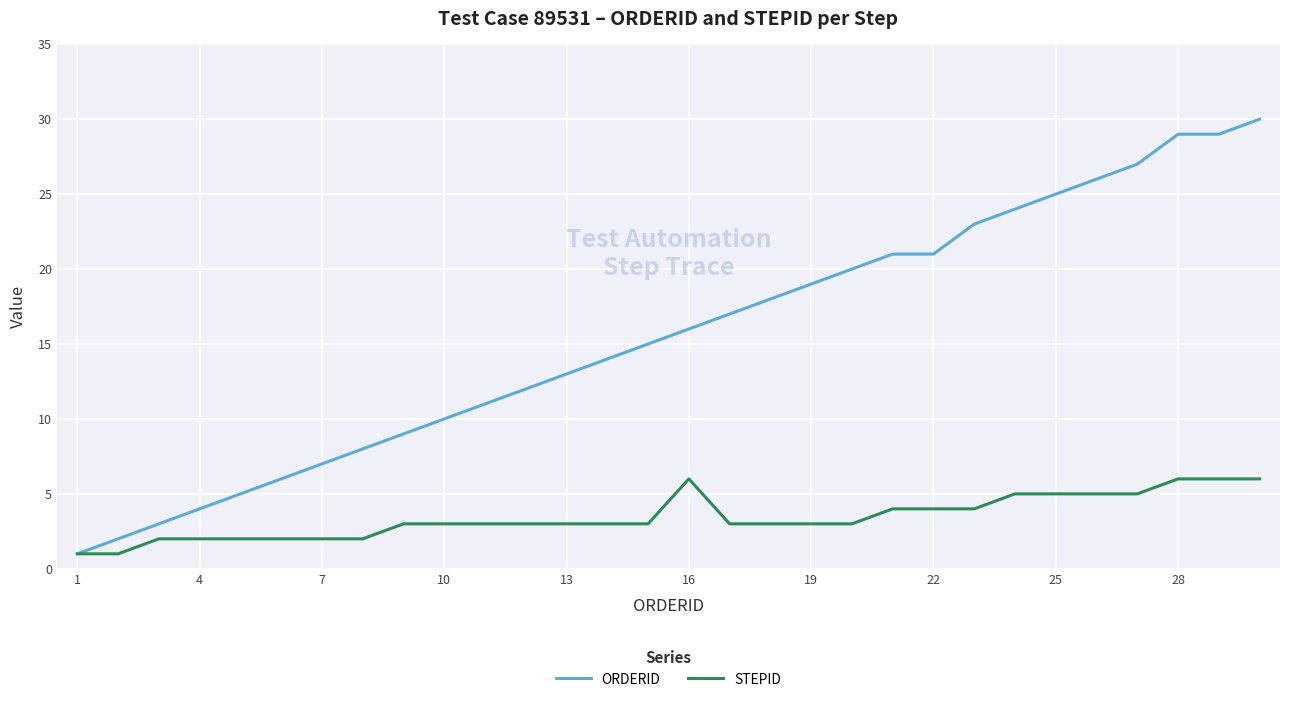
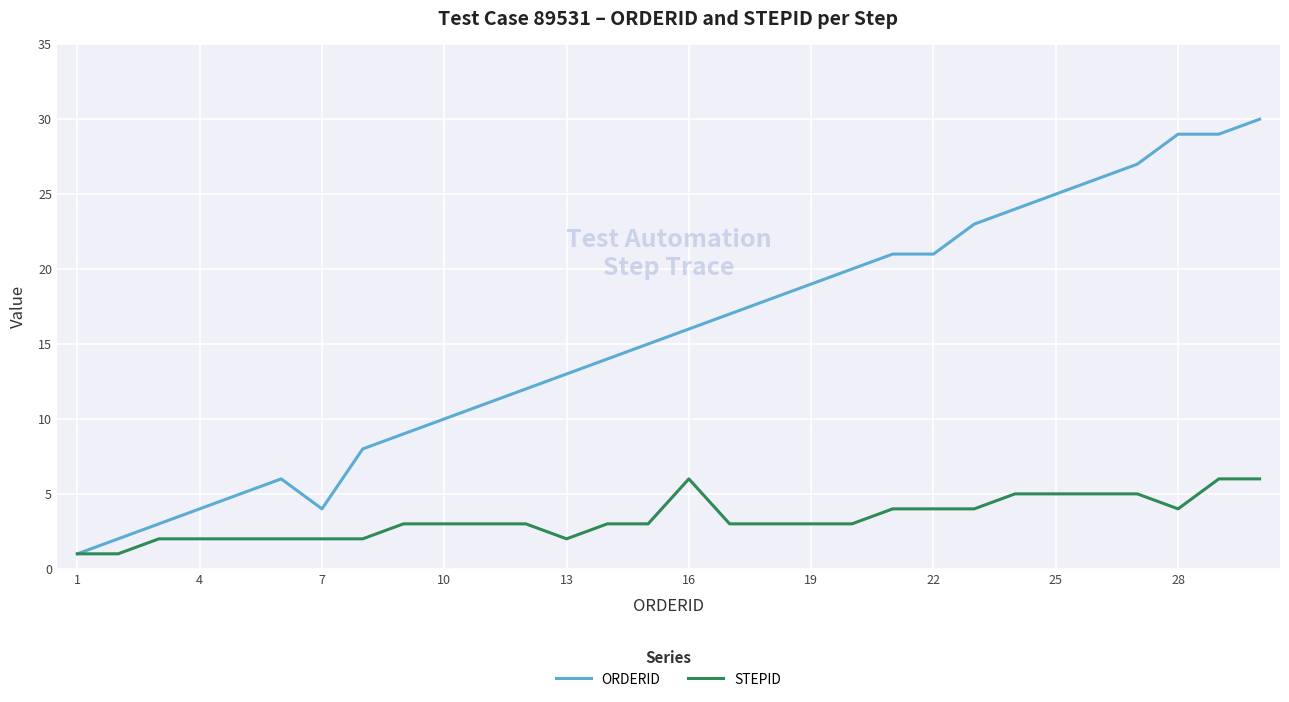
  {
    "ORDERID": {
      "4": 4,
-     "7": 7,
+     "7": 4,
      "10": 10,
      "13": 13,
      "16": 16,
      "19": 19,
      "22": 21,
      "25": 25,
      "28": 29
    },
    "STEPID": {
      "4": 2,
      "7": 2,
      "10": 3,
-     "13": 3,
+     "13": 2,
      "16": 6,
      "19": 3,
      "22": 4,
      "25": 5,
-     "28": 6
+     "28": 4
    }
  }
